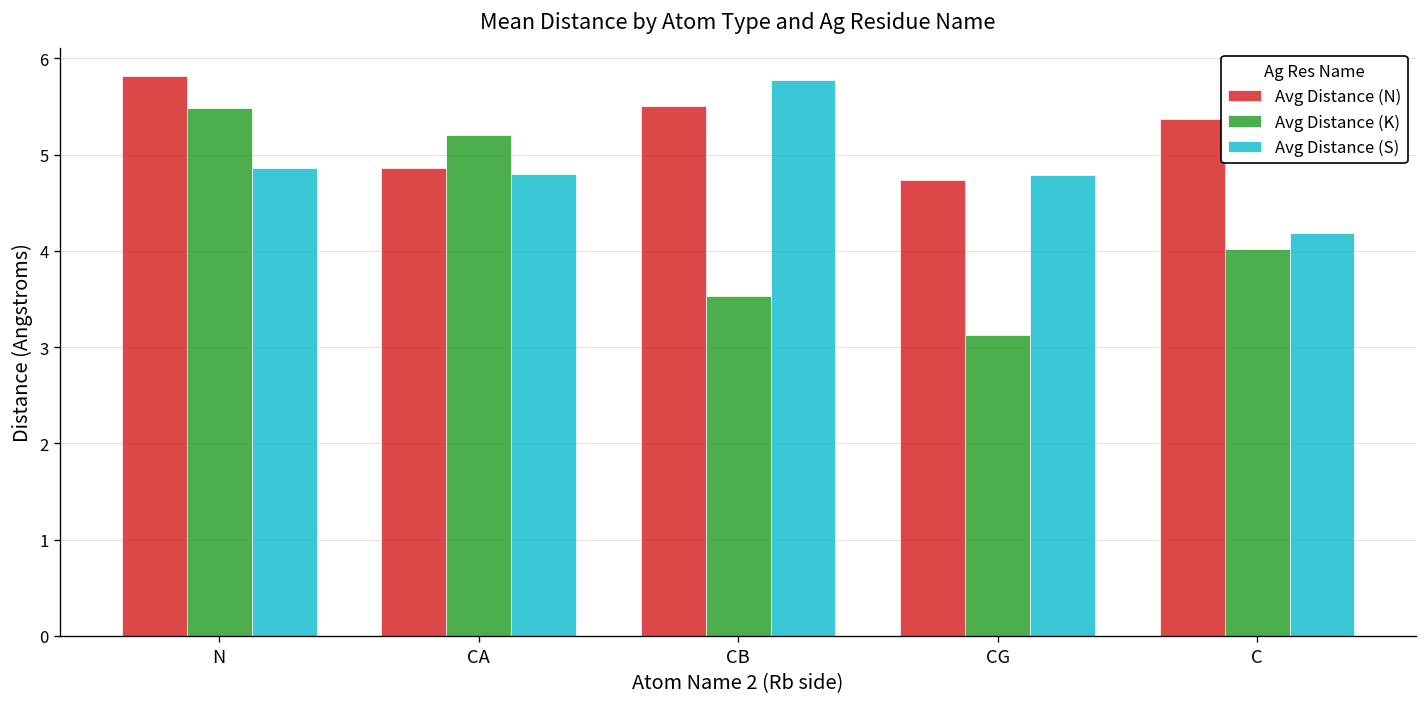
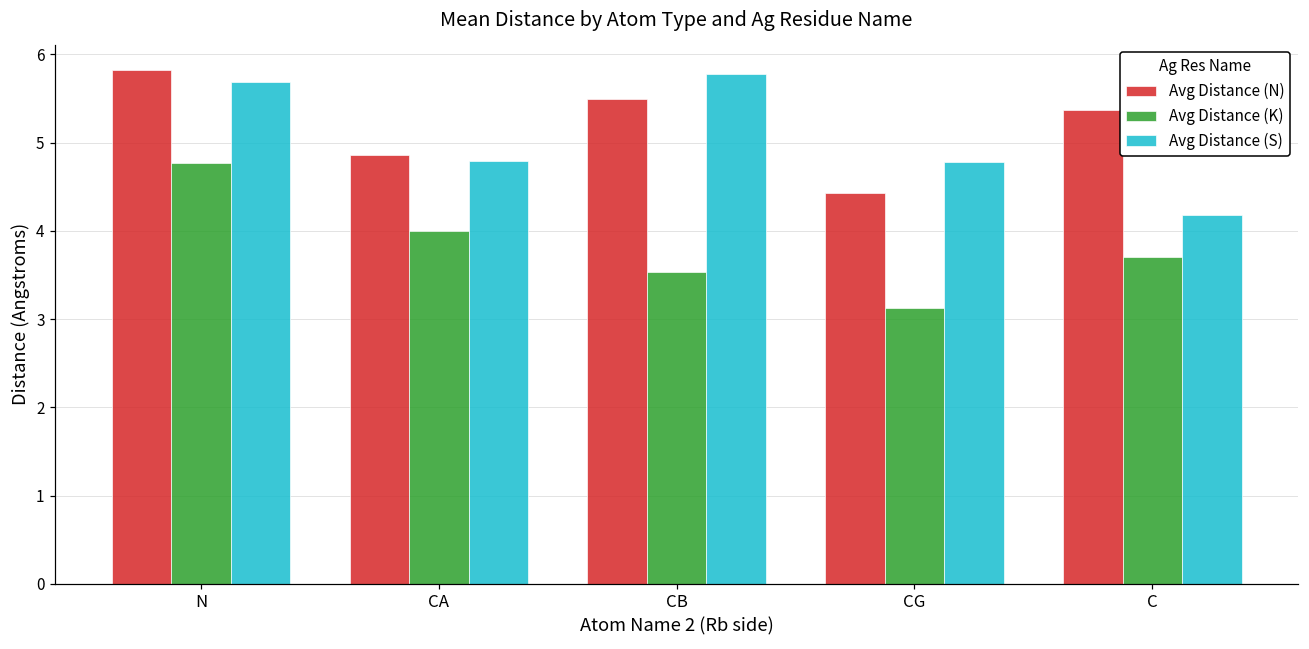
  {
    "Avg Distance (N)": {
      "N": 5.8,
      "CA": 4.9,
      "CB": 5.5,
-     "CG": 4.7,
+     "CG": 4.4,
      "C": 5.4
    },
    "Avg Distance (K)": {
-     "N": 5.5,
-     "CA": 5.2,
+     "N": 4.8,
+     "CA": 4.0,
      "CB": 3.5,
      "CG": 3.1,
-     "C": 4.0
+     "C": 3.7
    },
    "Avg Distance (S)": {
-     "N": 4.9,
+     "N": 5.7,
      "CA": 4.8,
      "CB": 5.8,
      "CG": 4.8,
      "C": 4.2
    }
  }
